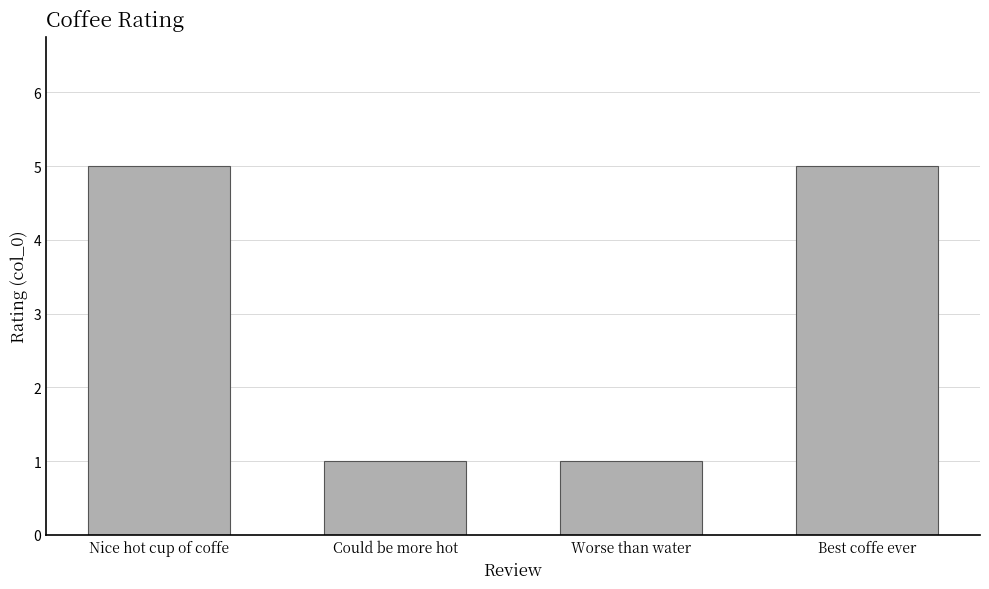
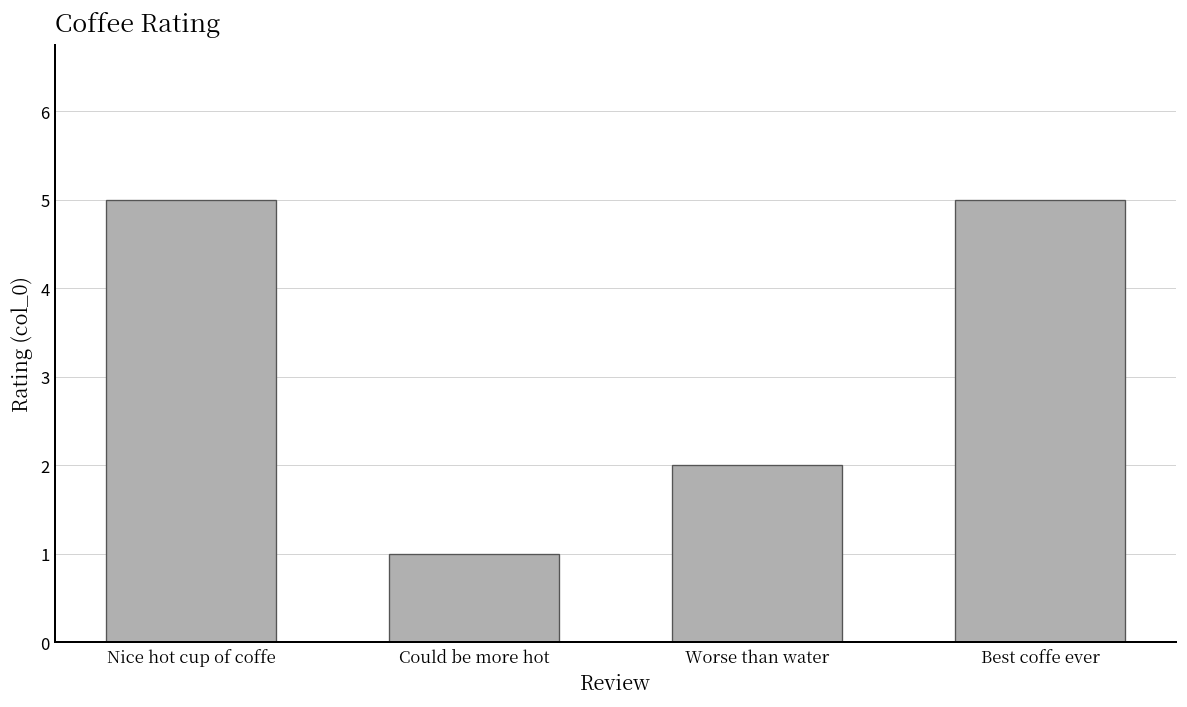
  {
    "Nice hot cup of coffe": 5,
    "Could be more hot": 1,
-   "Worse than water": 1,
+   "Worse than water": 2,
    "Best coffe ever": 5
  }
